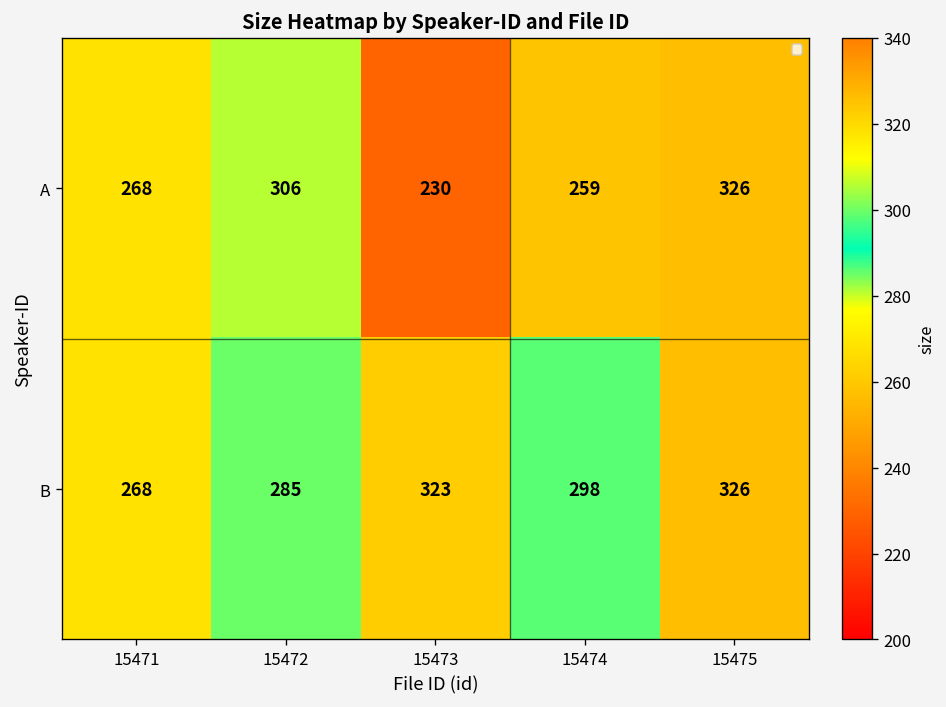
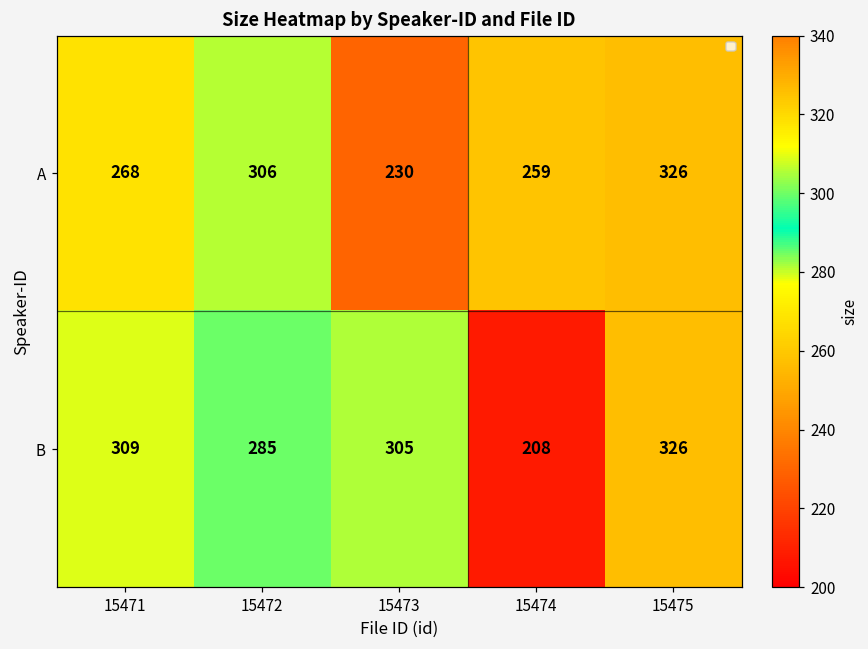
  {
    "A": {
      "15471": 268,
      "15472": 306,
      "15473": 230,
      "15474": 259,
      "15475": 326
    },
    "B": {
-     "15471": 268,
+     "15471": 309,
      "15472": 285,
-     "15473": 323,
-     "15474": 298,
+     "15473": 305,
+     "15474": 208,
      "15475": 326
    }
  }
